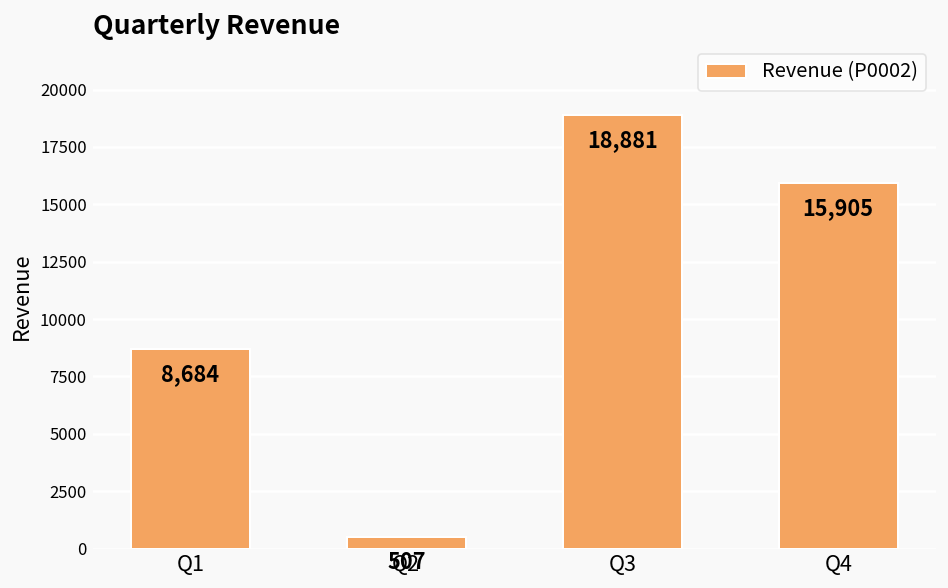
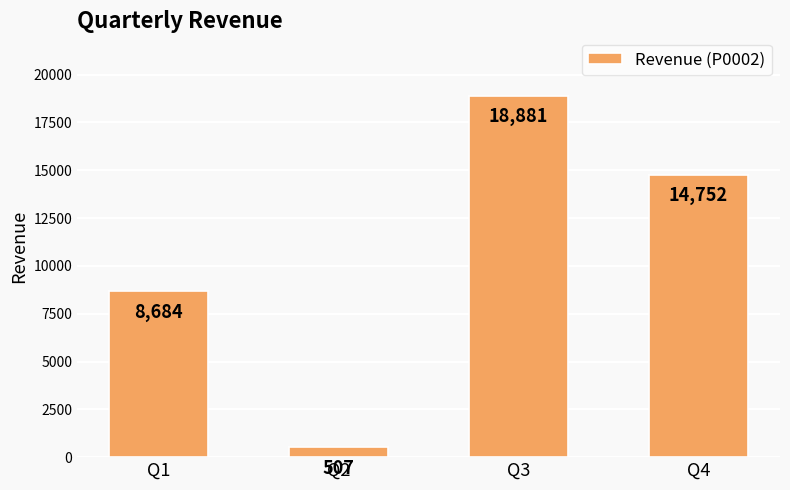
  {
    "Q1": "8,684",
    "Q2": "507",
    "Q3": "18,881",
-   "Q4": "15,905"
+   "Q4": "14,752"
  }
